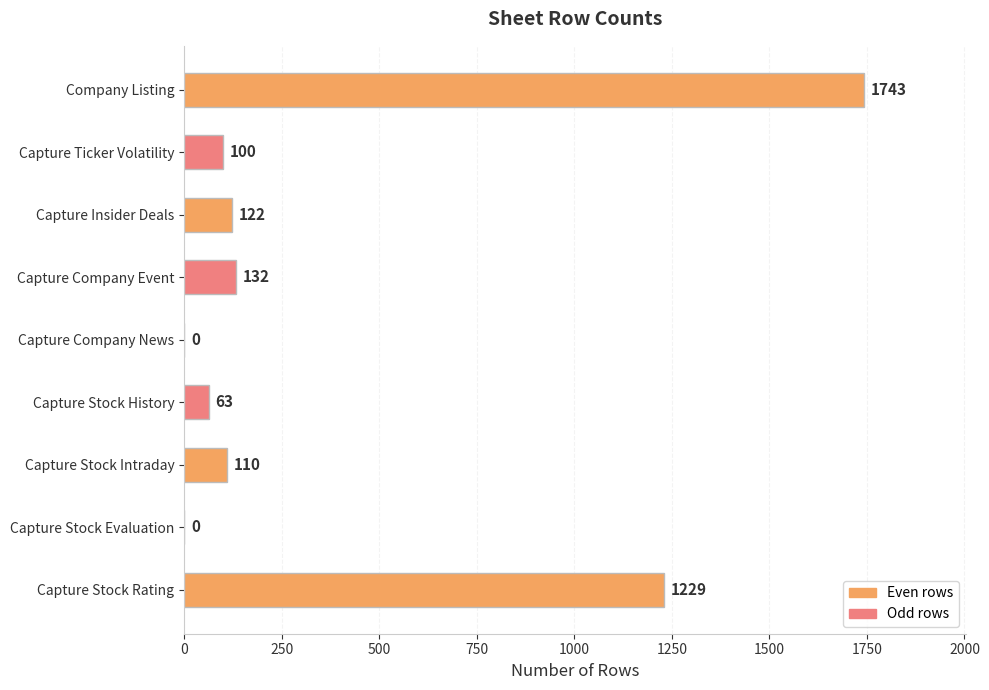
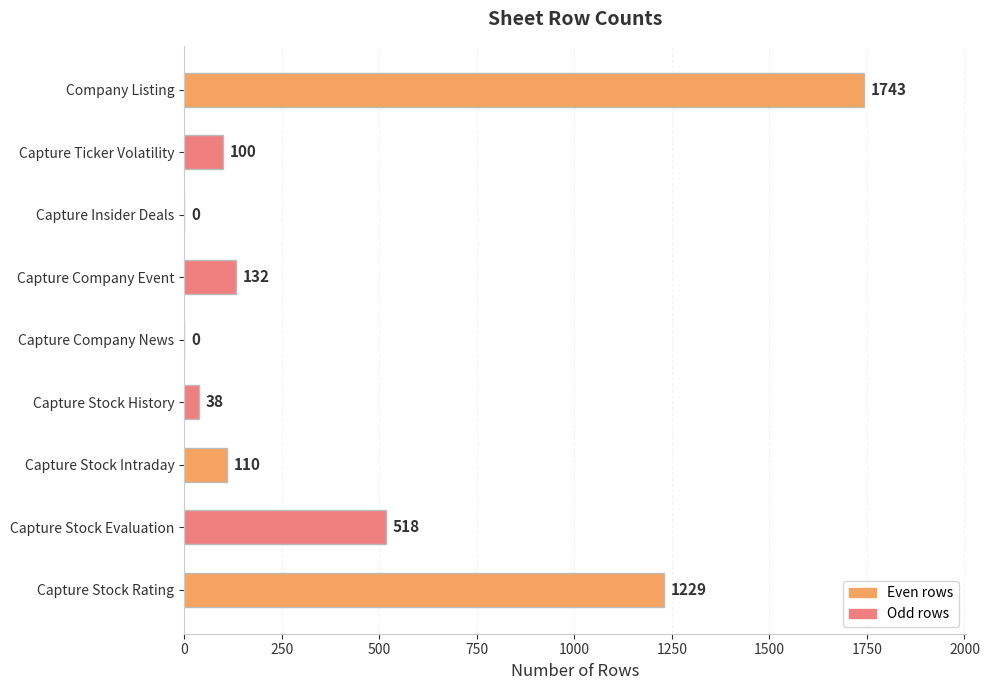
  {
    "Company Listing": 1743,
    "Capture Ticker Volatility": 100,
-   "Capture Insider Deals": 122,
+   "Capture Insider Deals": 0,
    "Capture Company Event": 132,
    "Capture Company News": 0,
-   "Capture Stock History": 63,
+   "Capture Stock History": 38,
    "Capture Stock Intraday": 110,
-   "Capture Stock Evaluation": 0,
+   "Capture Stock Evaluation": 518,
    "Capture Stock Rating": 1229
  }
